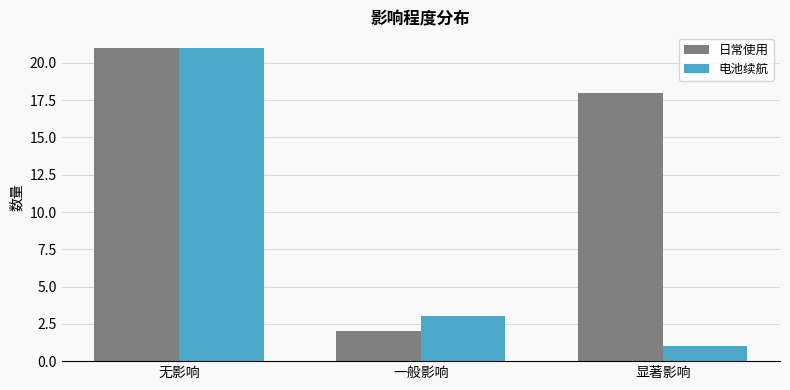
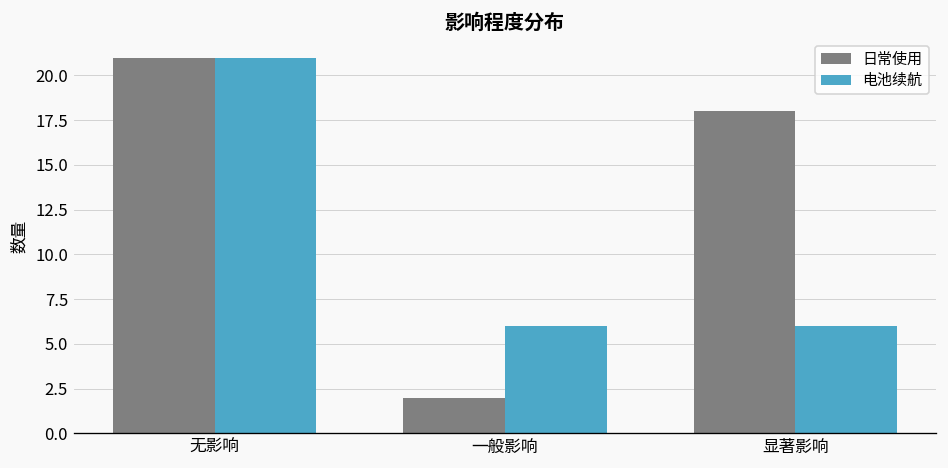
  {
    "日常使用": {
      "无影响": 21,
      "一般影响": 2,
      "显著影响": 18
    },
    "电池续航": {
      "无影响": 21,
-     "一般影响": 3,
-     "显著影响": 1
+     "一般影响": 6,
+     "显著影响": 6
    }
  }
